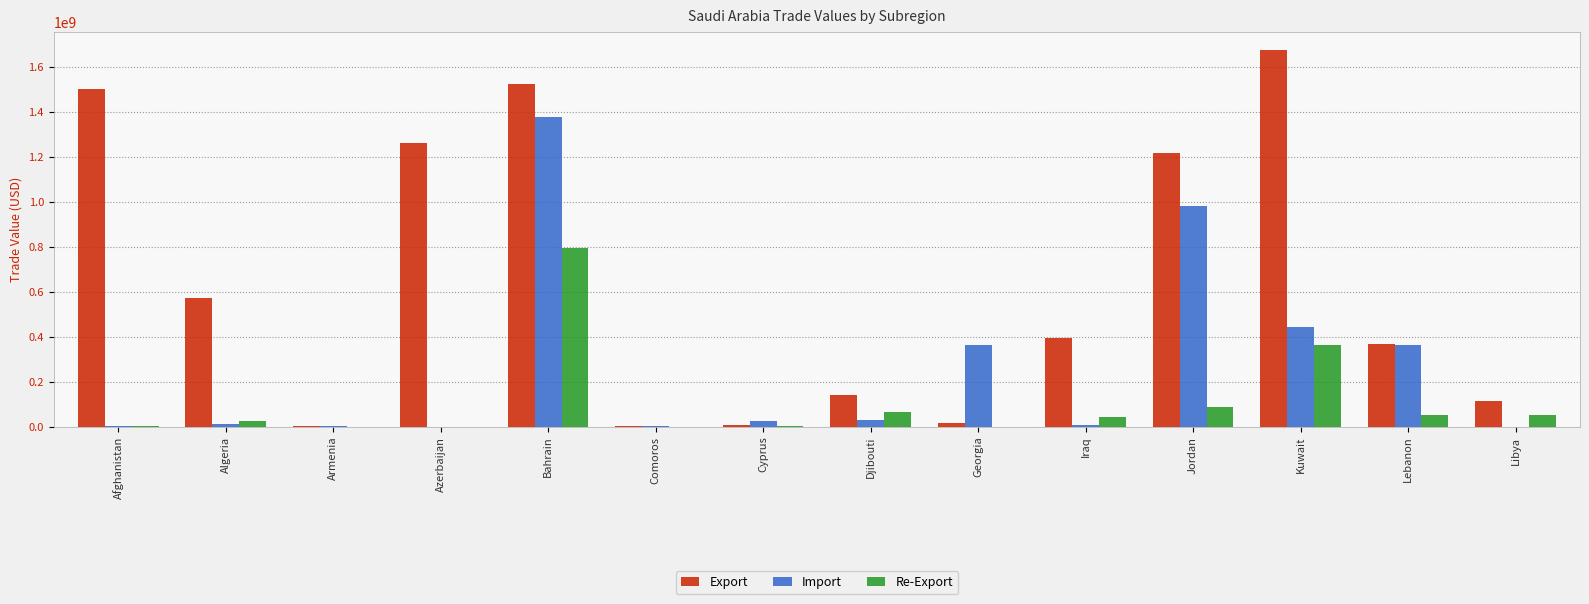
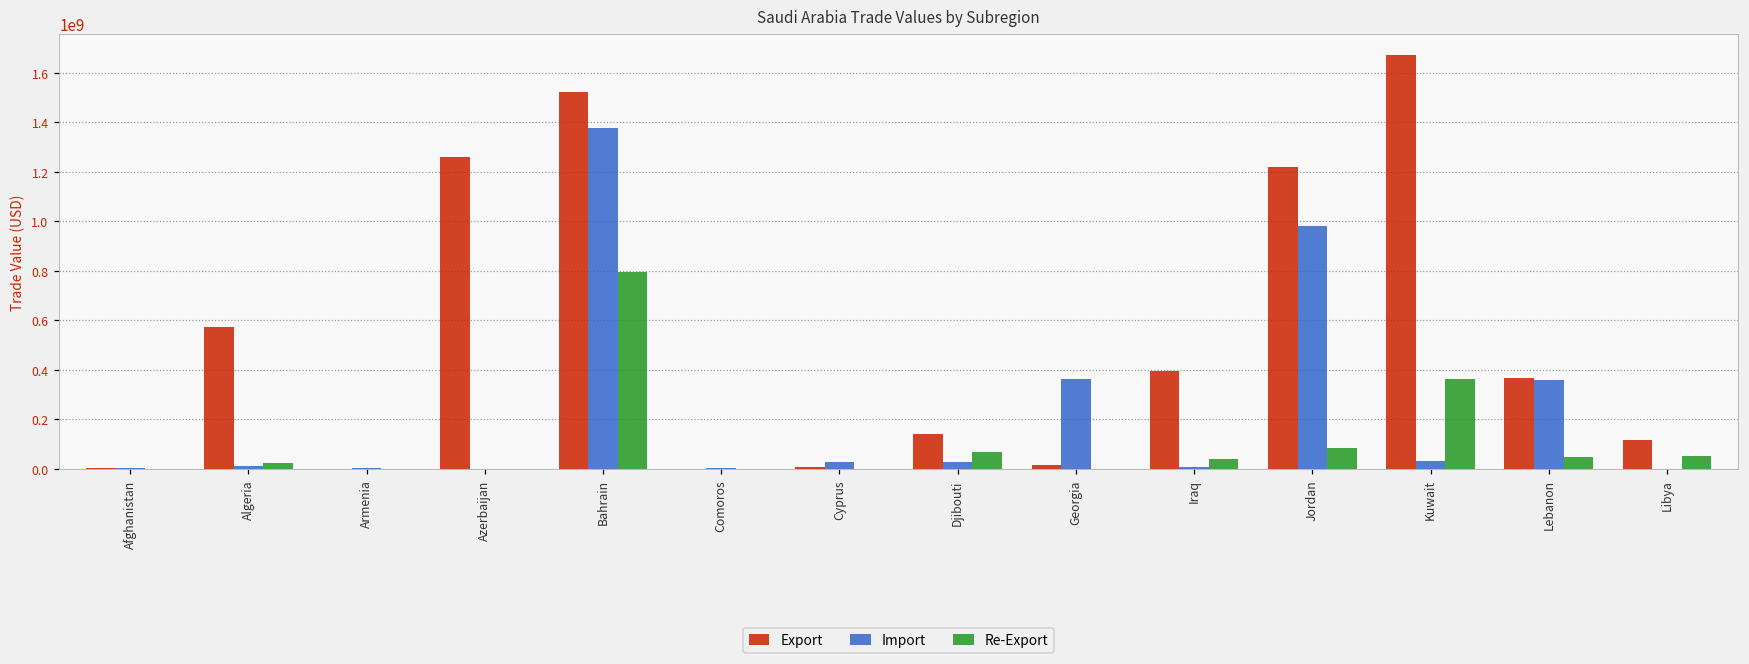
  {
    "Export": {
-     "Afghanistan": 1500000000,
+     "Afghanistan": 0,
      "Algeria": 570000000,
      "Azerbaijan": 1260000000,
      "Bahrain": 1520000000,
      "Djibouti": 140000000,
      "Georgia": 20000000,
      "Iraq": 400000000,
      "Jordan": 1220000000,
      "Kuwait": 1670000000,
      "Lebanon": 370000000,
      "Libya": 120000000
    },
    "Import": {
      "Bahrain": 1380000000,
      "Cyprus": 30000000,
      "Djibouti": 30000000,
      "Georgia": 360000000,
      "Jordan": 980000000,
-     "Kuwait": 440000000,
+     "Kuwait": 30000000,
      "Lebanon": 360000000
    },
    "Re-Export": {
      "Algeria": 30000000,
      "Armenia": 0,
      "Azerbaijan": 0,
      "Bahrain": 800000000,
      "Djibouti": 70000000,
      "Iraq": 40000000,
      "Jordan": 90000000,
      "Kuwait": 360000000,
      "Lebanon": 50000000,
      "Libya": 50000000
    }
  }
